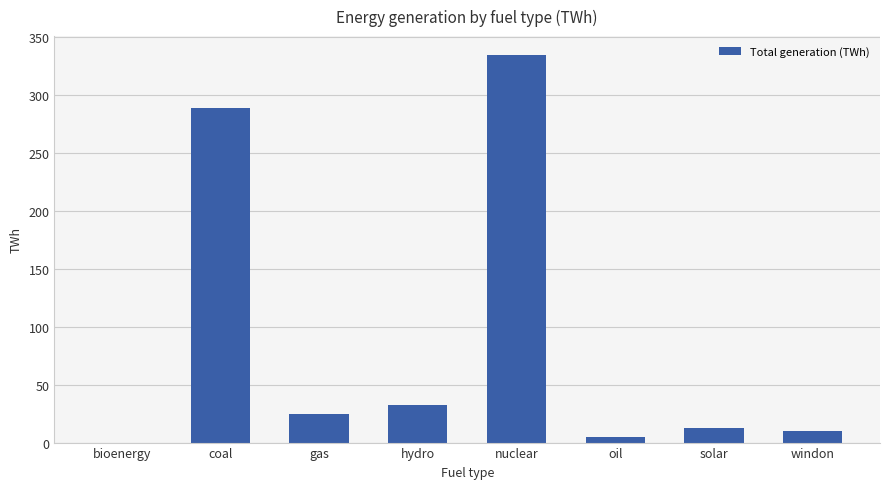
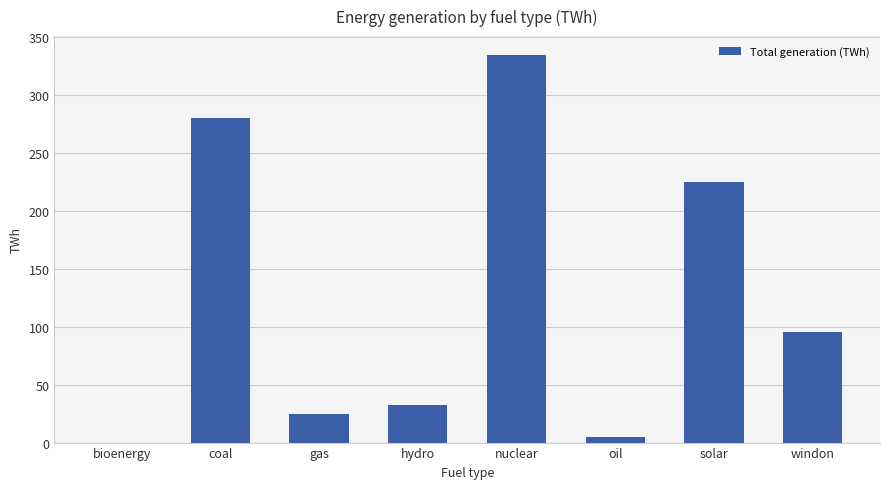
  {
    "bioenergy": 0,
-   "coal": 289,
+   "coal": 280,
    "gas": 25,
    "hydro": 33,
    "nuclear": 334,
    "oil": 5,
-   "solar": 13,
-   "windon": 10
+   "solar": 225,
+   "windon": 95
  }
